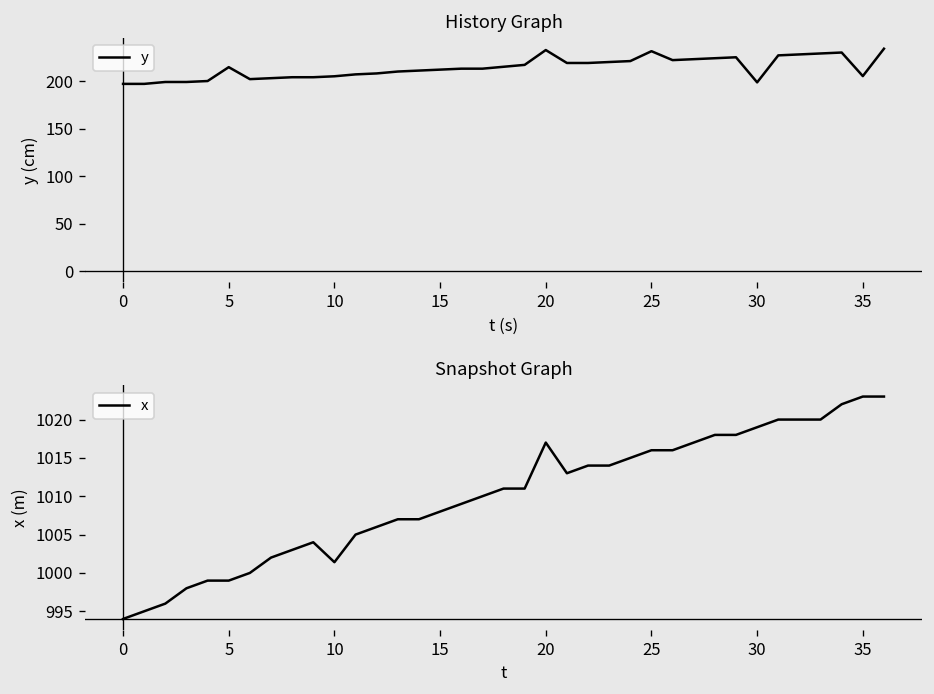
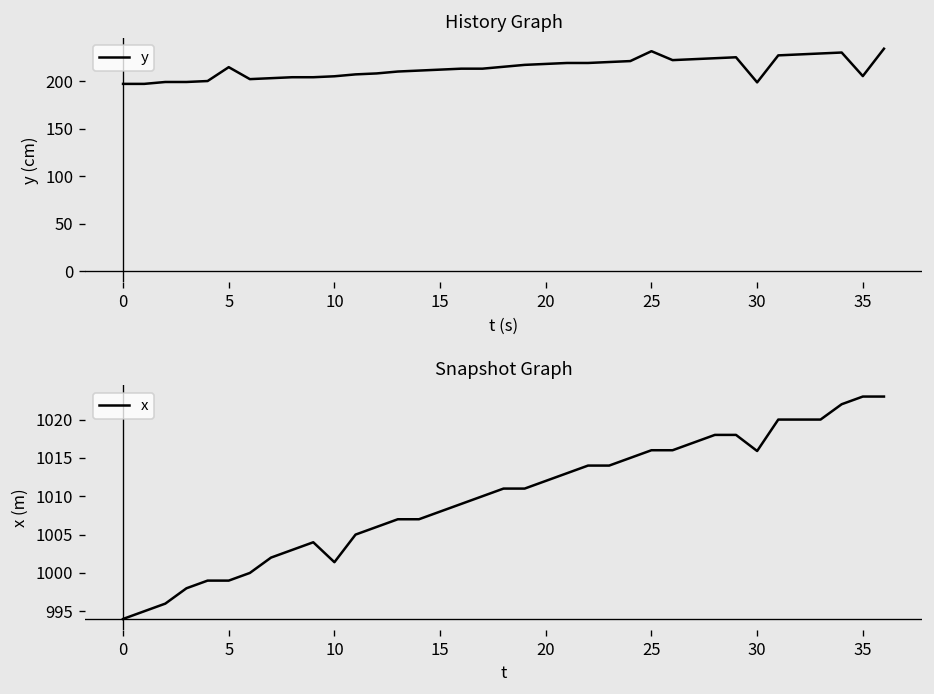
  {
    "History Graph": {
      "0": 200,
      "5": 210,
      "10": 210,
      "15": 210,
-     "20": 230,
+     "20": 220,
      "25": 230,
      "30": 200,
      "35": 210
    },
    "Snapshot Graph": {
      "0": 994,
      "5": 999,
      "10": 1001,
      "15": 1008,
-     "20": 1017,
+     "20": 1012,
      "25": 1016,
-     "30": 1019,
+     "30": 1016,
      "35": 1023
    }
  }
